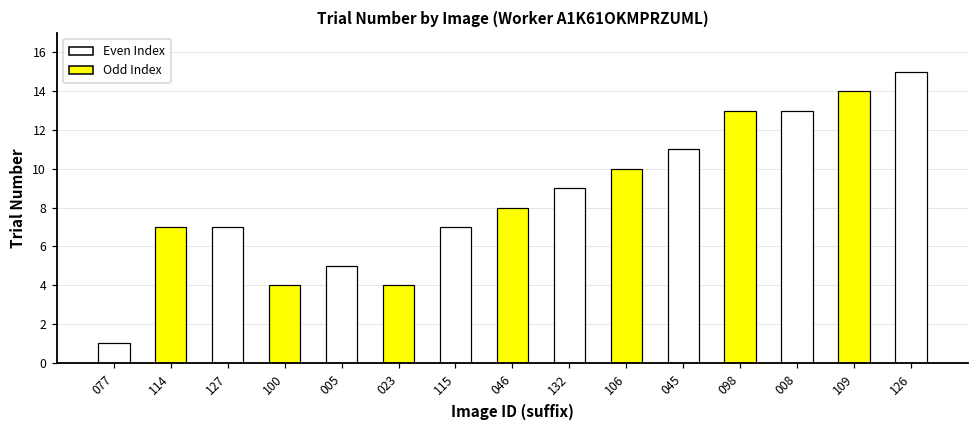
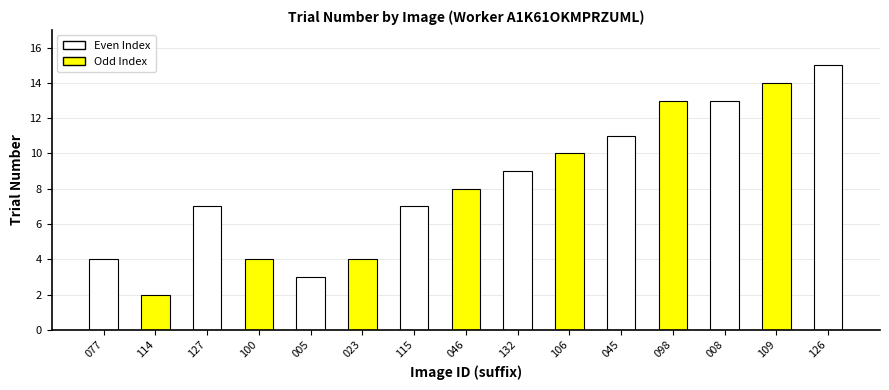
  {
-   "077": 1,
-   "114": 7,
+   "077": 4,
+   "114": 2,
    "127": 7,
    "100": 4,
-   "005": 5,
+   "005": 3,
    "023": 4,
    "115": 7,
    "046": 8,
    "132": 9,
    "106": 10,
    "045": 11,
    "098": 13,
    "008": 13,
    "109": 14,
    "126": 15
  }
